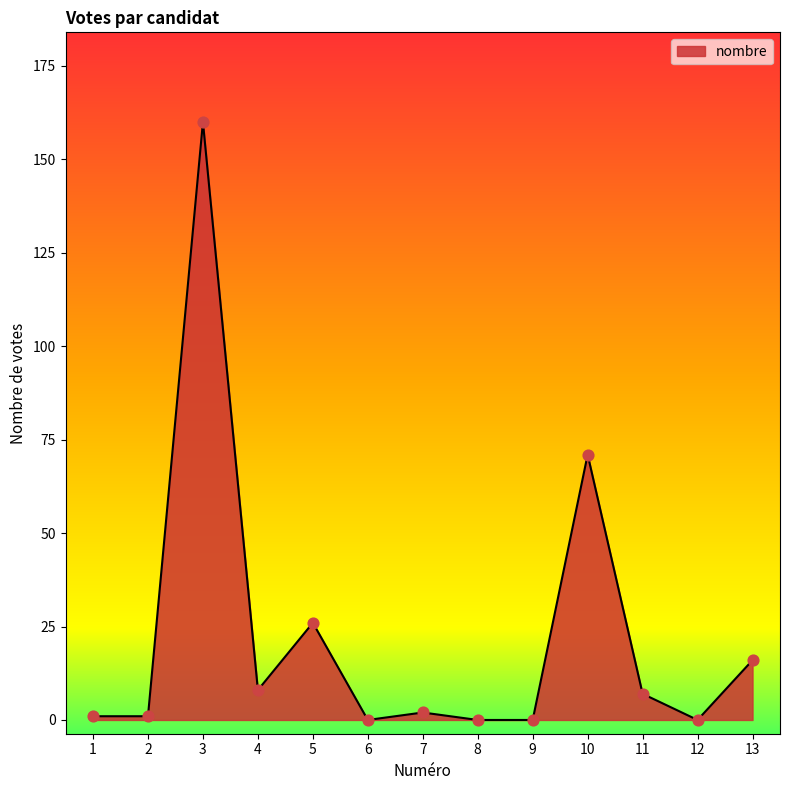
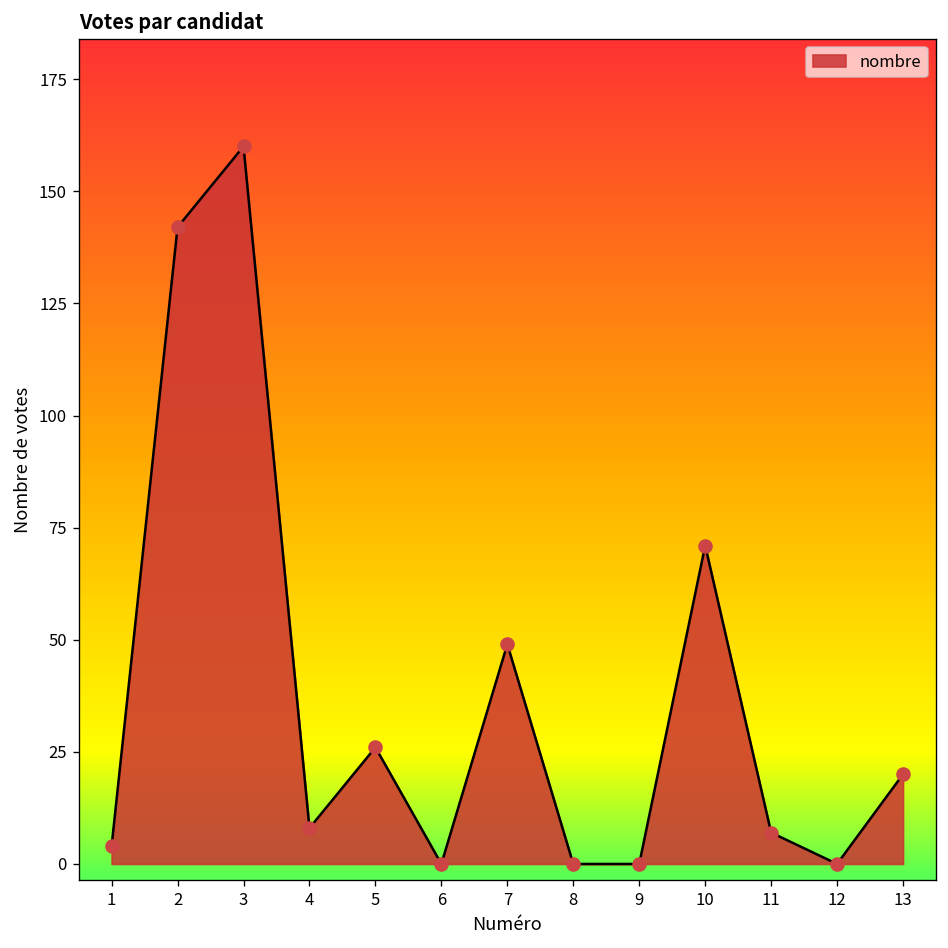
  {
-   "1": 1,
-   "2": 1,
+   "1": 4,
+   "2": 142,
    "3": 160,
    "4": 8,
    "5": 26,
    "6": 0,
-   "7": 2,
+   "7": 49,
    "8": 0,
    "9": 0,
    "10": 71,
    "11": 7,
    "12": 0,
-   "13": 16
+   "13": 20
  }
